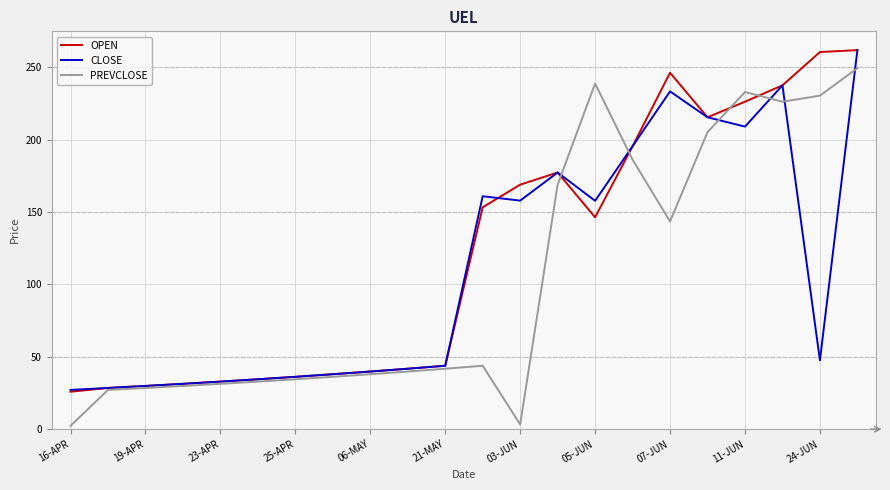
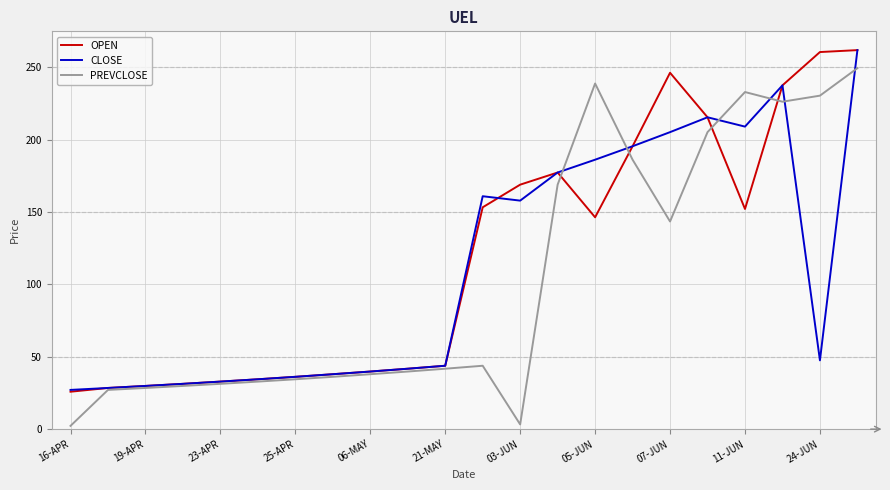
  {
    "OPEN": {
      "03-JUN": 169,
      "05-JUN": 146,
      "07-JUN": 246,
-     "11-JUN": 226,
+     "11-JUN": 152,
      "24-JUN": 261
    },
    "CLOSE": {
      "03-JUN": 158,
-     "05-JUN": 158,
-     "07-JUN": 233,
+     "05-JUN": 186,
+     "07-JUN": 205,
      "11-JUN": 209,
      "24-JUN": 48
    },
    "PREVCLOSE": {
      "16-APR": 2,
      "06-MAY": 38,
      "21-MAY": 42,
      "03-JUN": 3,
      "05-JUN": 239,
      "07-JUN": 144,
      "11-JUN": 233,
      "24-JUN": 230
    }
  }
